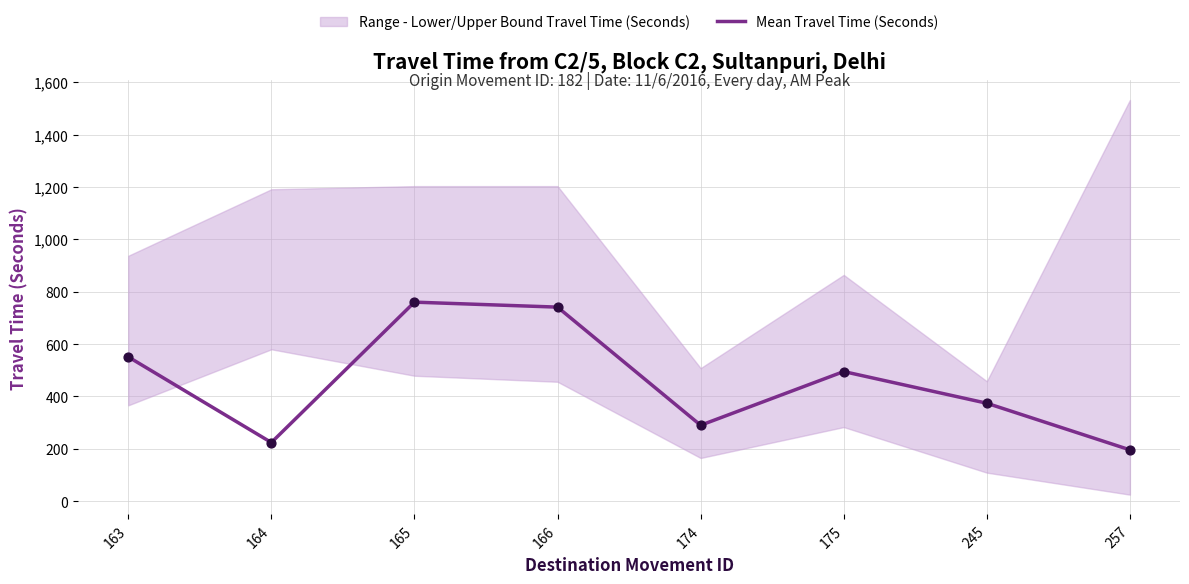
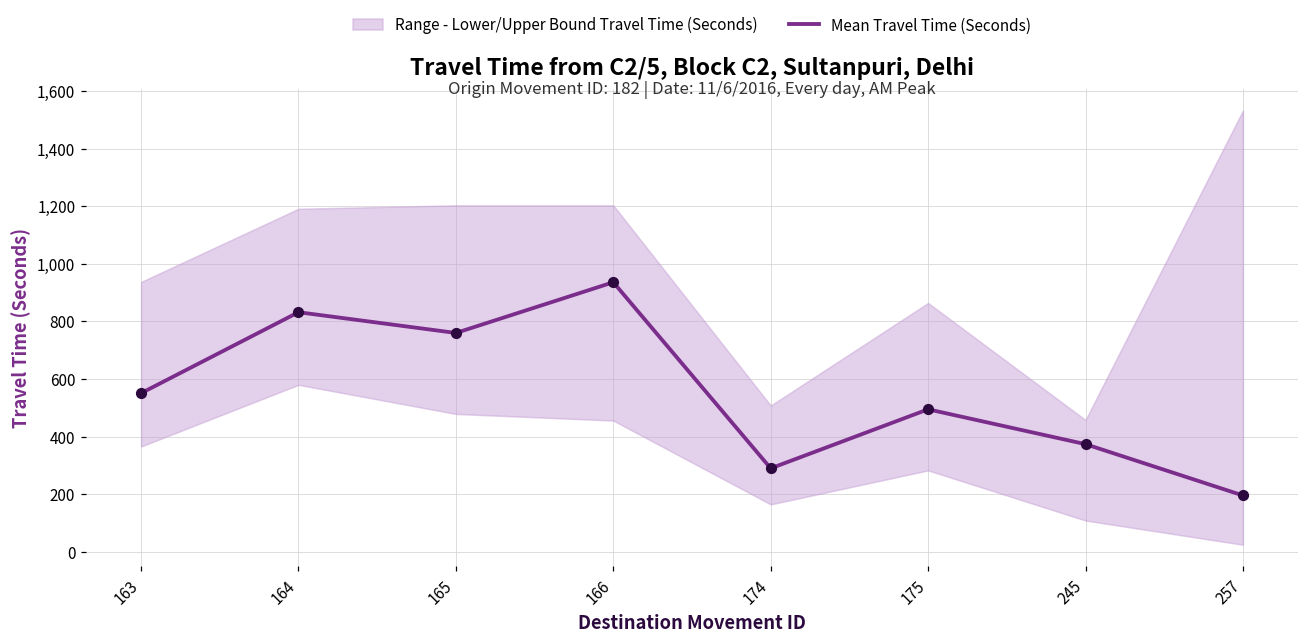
  {
    "Mean Travel Time (Seconds)": {
      "163": 550,
-     "164": 220,
+     "164": 830,
      "165": 760,
-     "166": 740,
+     "166": 940,
      "174": 290,
      "175": 500,
      "245": 370,
      "257": 200
    }
  }
